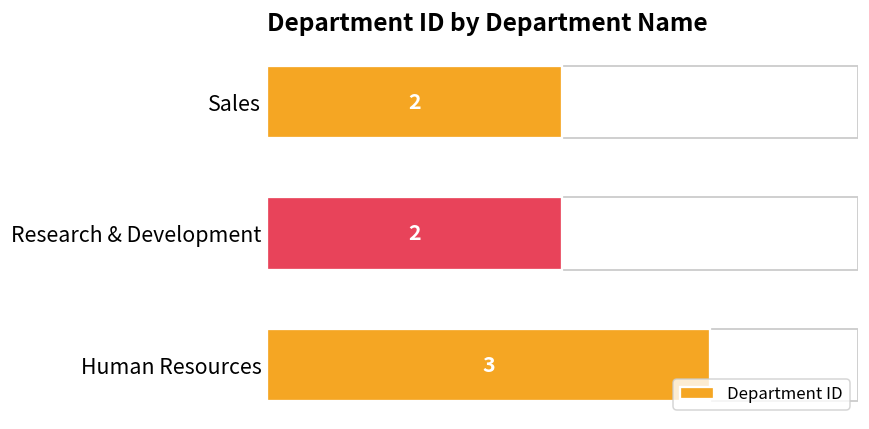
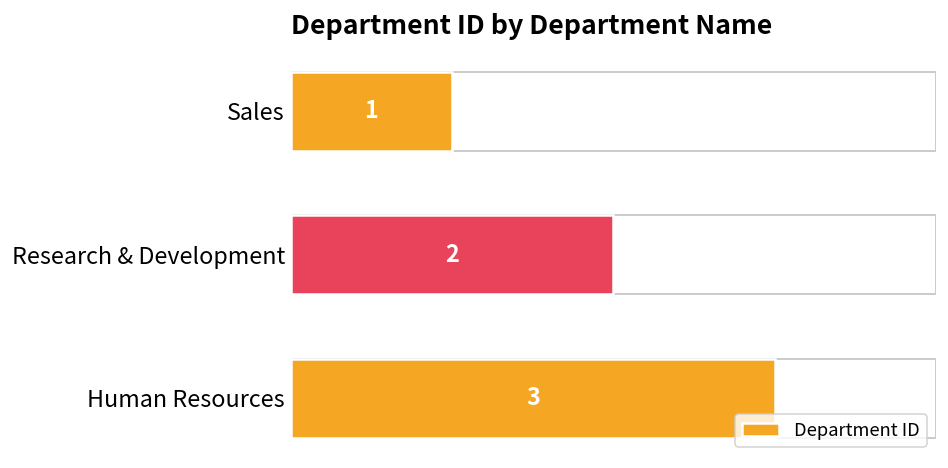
  {
-   "Sales": 2,
+   "Sales": 1,
    "Research & Development": 2,
    "Human Resources": 3
  }
